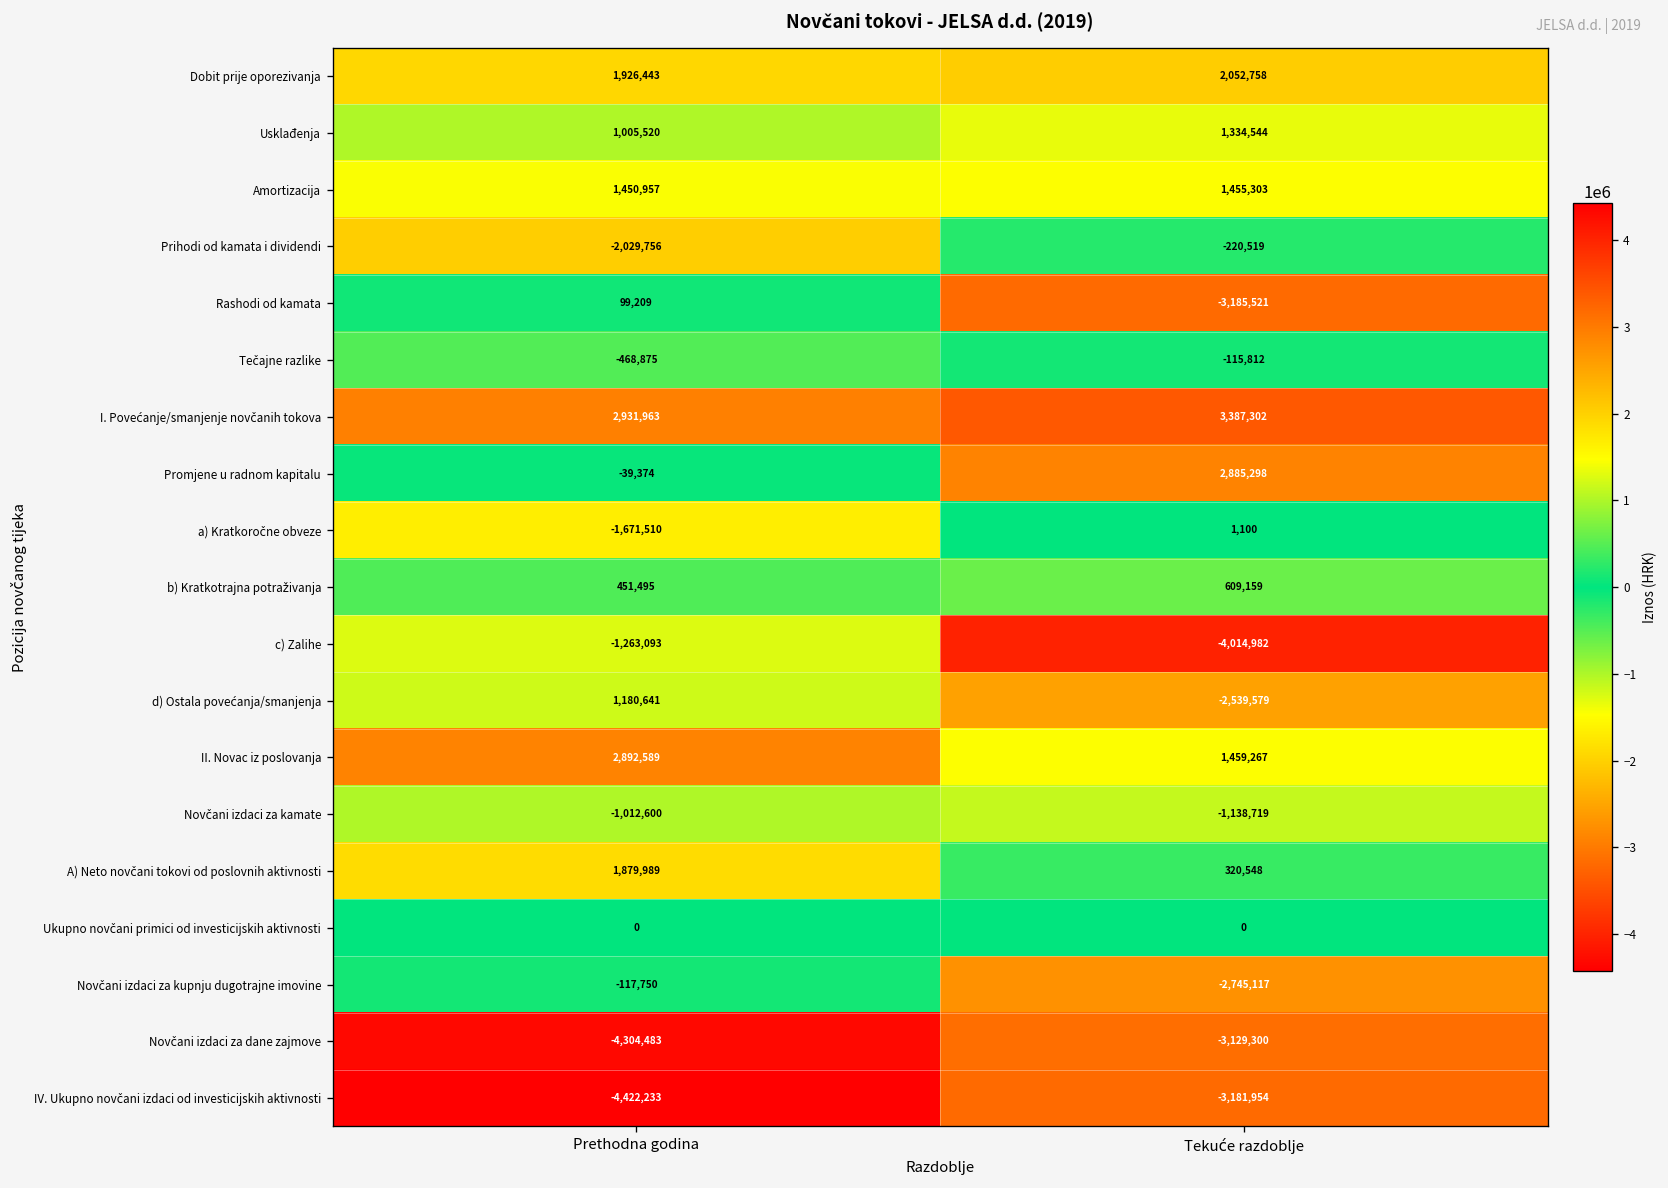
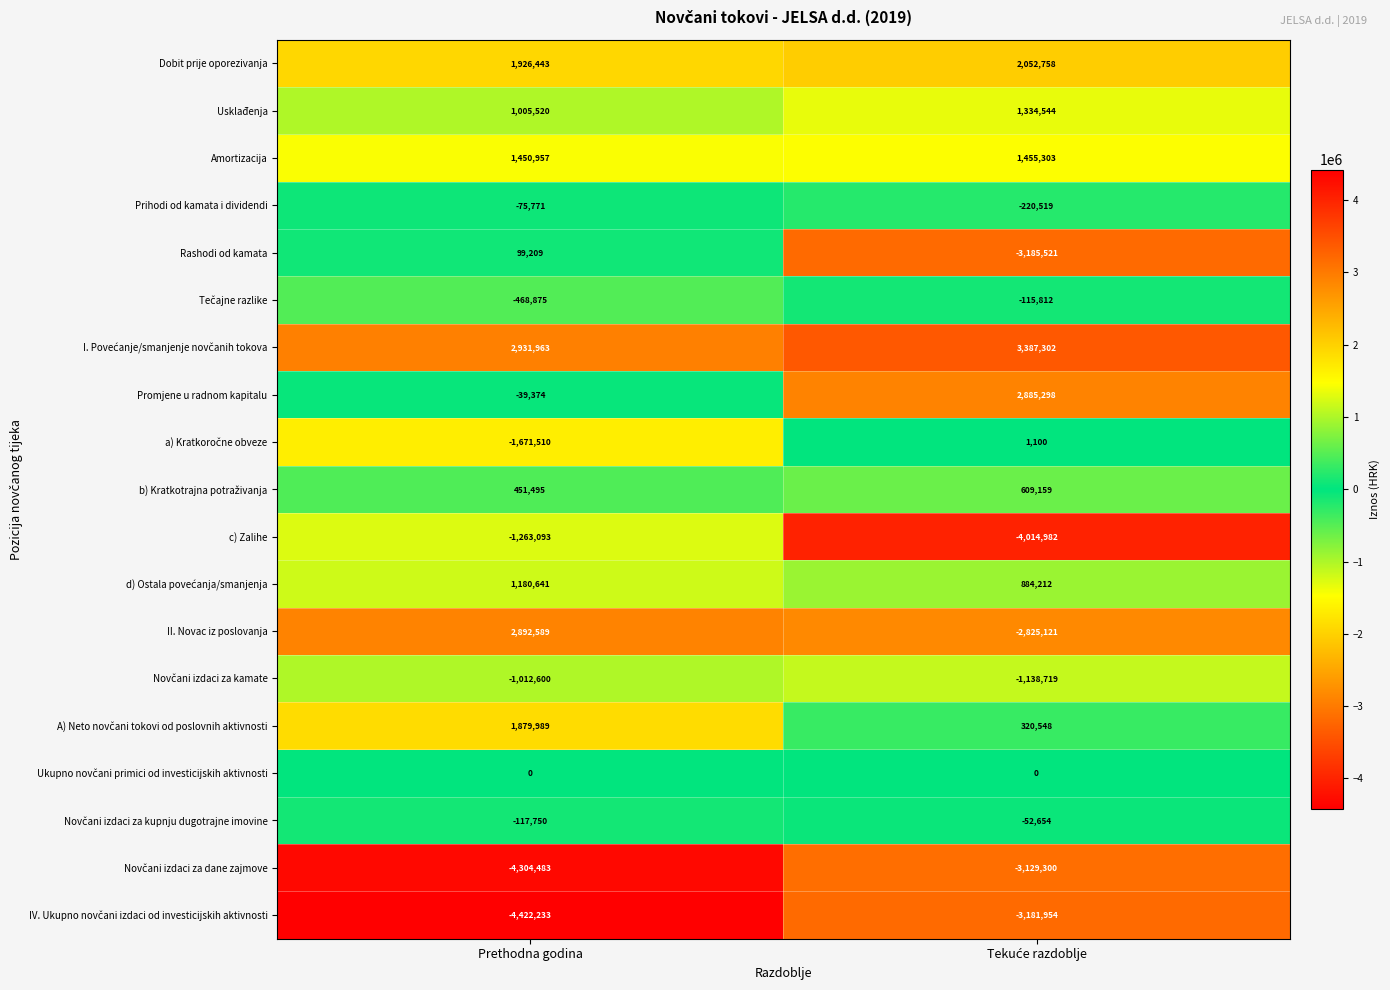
  {
    "Dobit prije oporezivanja": {
      "Prethodna godina": "1,926,443",
      "Tekuće razdoblje": "2,052,758"
    },
    "Usklađenja": {
      "Prethodna godina": "1,005,520",
      "Tekuće razdoblje": "1,334,544"
    },
    "Amortizacija": {
      "Prethodna godina": "1,450,957",
      "Tekuće razdoblje": "1,455,303"
    },
    "Prihodi od kamata i dividendi": {
-     "Prethodna godina": "-2,029,756",
+     "Prethodna godina": "-75,771",
      "Tekuće razdoblje": "-220,519"
    },
    "Rashodi od kamata": {
      "Prethodna godina": "99,209",
      "Tekuće razdoblje": "-3,185,521"
    },
    "Tečajne razlike": {
      "Prethodna godina": "-468,875",
      "Tekuće razdoblje": "-115,812"
    },
    "I. Povećanje/smanjenje novčanih tokova": {
      "Prethodna godina": "2,931,963",
      "Tekuće razdoblje": "3,387,302"
    },
    "Promjene u radnom kapitalu": {
      "Prethodna godina": "-39,374",
      "Tekuće razdoblje": "2,885,298"
    },
    "a) Kratkoročne obveze": {
      "Prethodna godina": "-1,671,510",
      "Tekuće razdoblje": "1,100"
    },
    "b) Kratkotrajna potraživanja": {
      "Prethodna godina": "451,495",
      "Tekuće razdoblje": "609,159"
    },
    "c) Zalihe": {
      "Prethodna godina": "-1,263,093",
      "Tekuće razdoblje": "-4,014,982"
    },
    "d) Ostala povećanja/smanjenja": {
      "Prethodna godina": "1,180,641",
-     "Tekuće razdoblje": "-2,539,579"
+     "Tekuće razdoblje": "884,212"
    },
    "II. Novac iz poslovanja": {
      "Prethodna godina": "2,892,589",
-     "Tekuće razdoblje": "1,459,267"
+     "Tekuće razdoblje": "-2,825,121"
    },
    "Novčani izdaci za kamate": {
      "Prethodna godina": "-1,012,600",
      "Tekuće razdoblje": "-1,138,719"
    },
    "A) Neto novčani tokovi od poslovnih aktivnosti": {
      "Prethodna godina": "1,879,989",
      "Tekuće razdoblje": "320,548"
    },
    "Ukupno novčani primici od investicijskih aktivnosti": {
      "Prethodna godina": "0",
      "Tekuće razdoblje": "0"
    },
    "Novčani izdaci za kupnju dugotrajne imovine": {
      "Prethodna godina": "-117,750",
-     "Tekuće razdoblje": "-2,745,117"
+     "Tekuće razdoblje": "-52,654"
    },
    "Novčani izdaci za dane zajmove": {
      "Prethodna godina": "-4,304,483",
      "Tekuće razdoblje": "-3,129,300"
    },
    "IV. Ukupno novčani izdaci od investicijskih aktivnosti": {
      "Prethodna godina": "-4,422,233",
      "Tekuće razdoblje": "-3,181,954"
    }
  }
